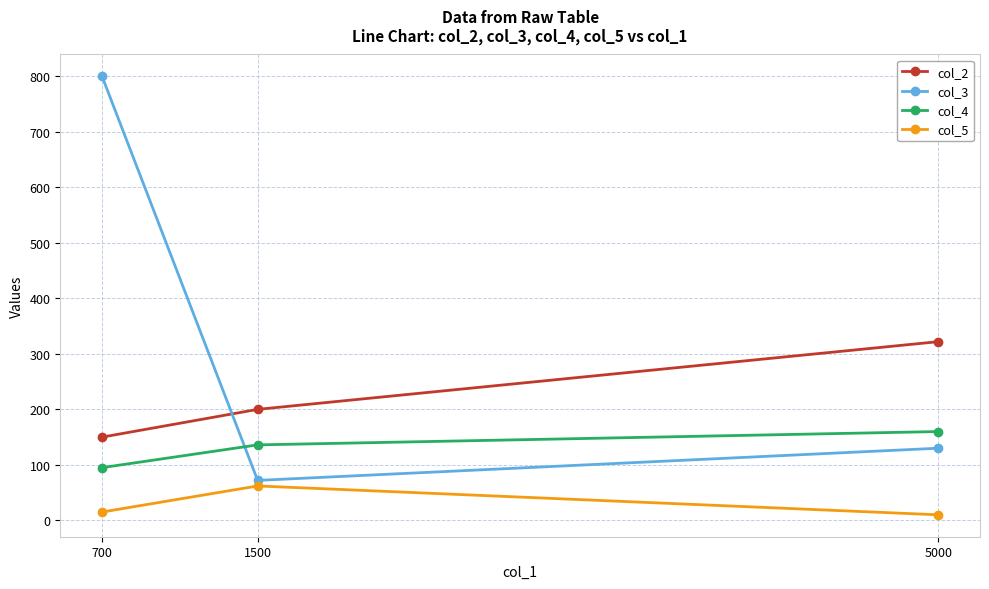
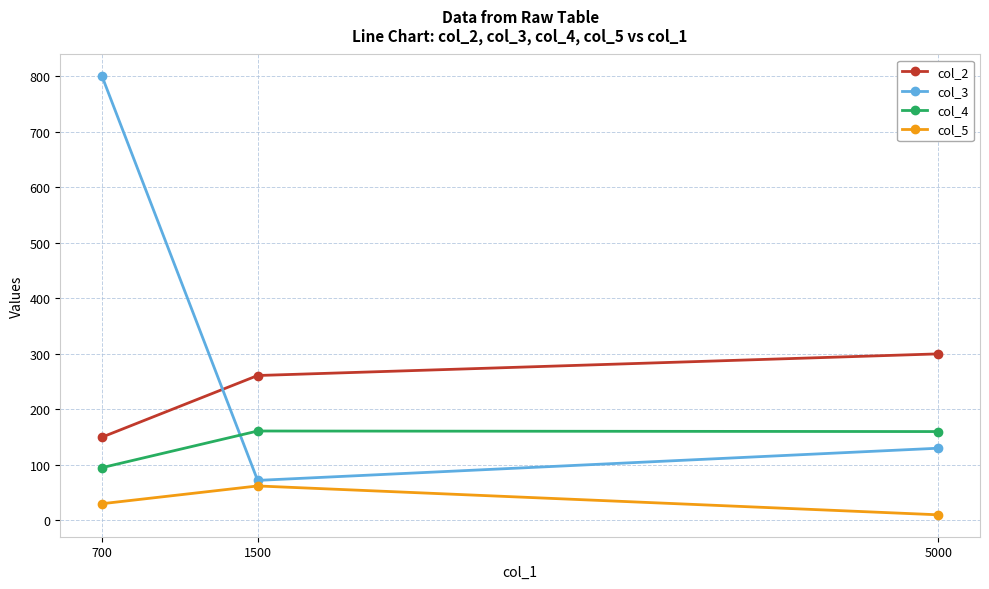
  {
    "col_2": {
      "700": 150,
-     "1500": 200,
-     "5000": 320
+     "1500": 260,
+     "5000": 300
    },
    "col_3": {
      "700": 800,
      "1500": 70,
      "5000": 130
    },
    "col_4": {
      "700": 100,
-     "1500": 140,
+     "1500": 160,
      "5000": 160
    },
    "col_5": {
-     "700": 20,
+     "700": 30,
      "1500": 60,
      "5000": 10
    }
  }
